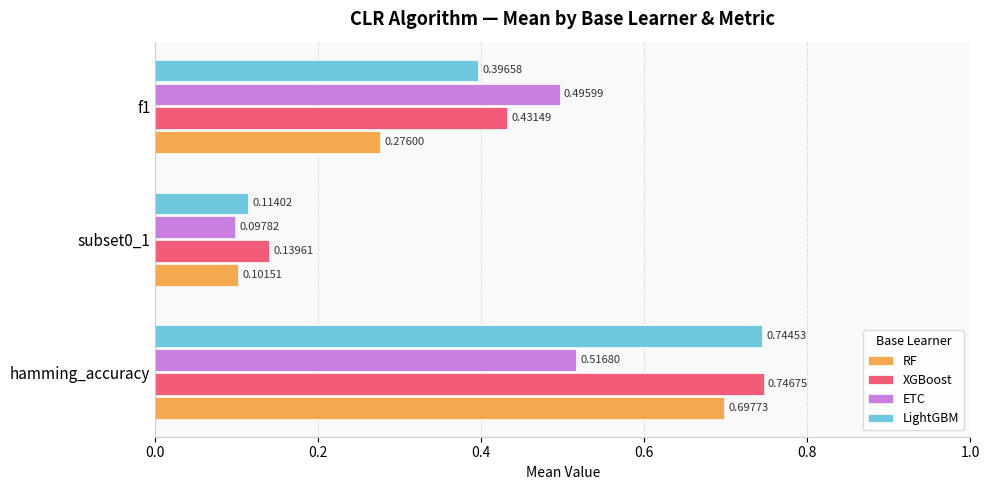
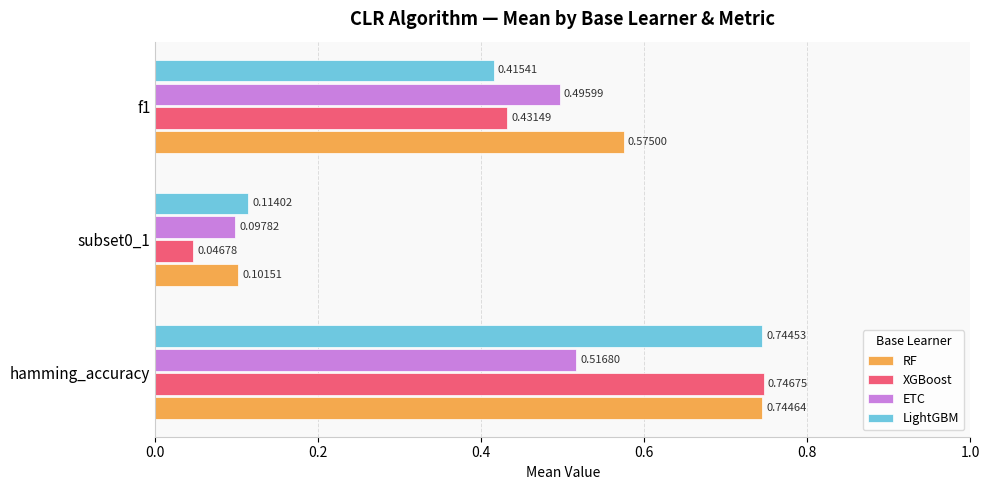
  {
    "RF": {
-     "f1": 0.27600,
+     "f1": 0.57500,
      "subset0_1": 0.10151,
-     "hamming_accuracy": 0.69773
+     "hamming_accuracy": 0.74464
    },
    "XGBoost": {
      "f1": 0.43149,
-     "subset0_1": 0.13961,
+     "subset0_1": 0.04678,
      "hamming_accuracy": 0.74675
    },
    "ETC": {
      "f1": 0.49599,
      "subset0_1": 0.09782,
      "hamming_accuracy": 0.51680
    },
    "LightGBM": {
-     "f1": 0.39658,
+     "f1": 0.41541,
      "subset0_1": 0.11402,
      "hamming_accuracy": 0.74453
    }
  }
